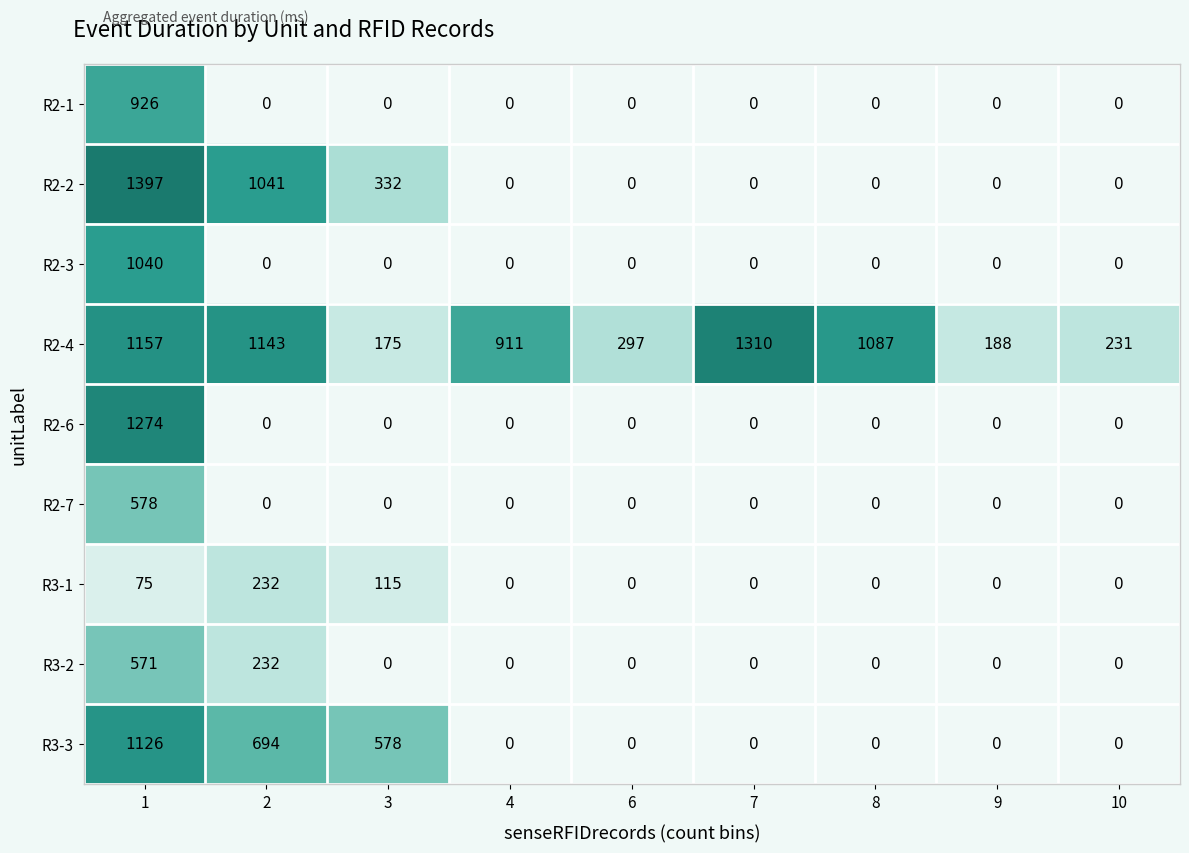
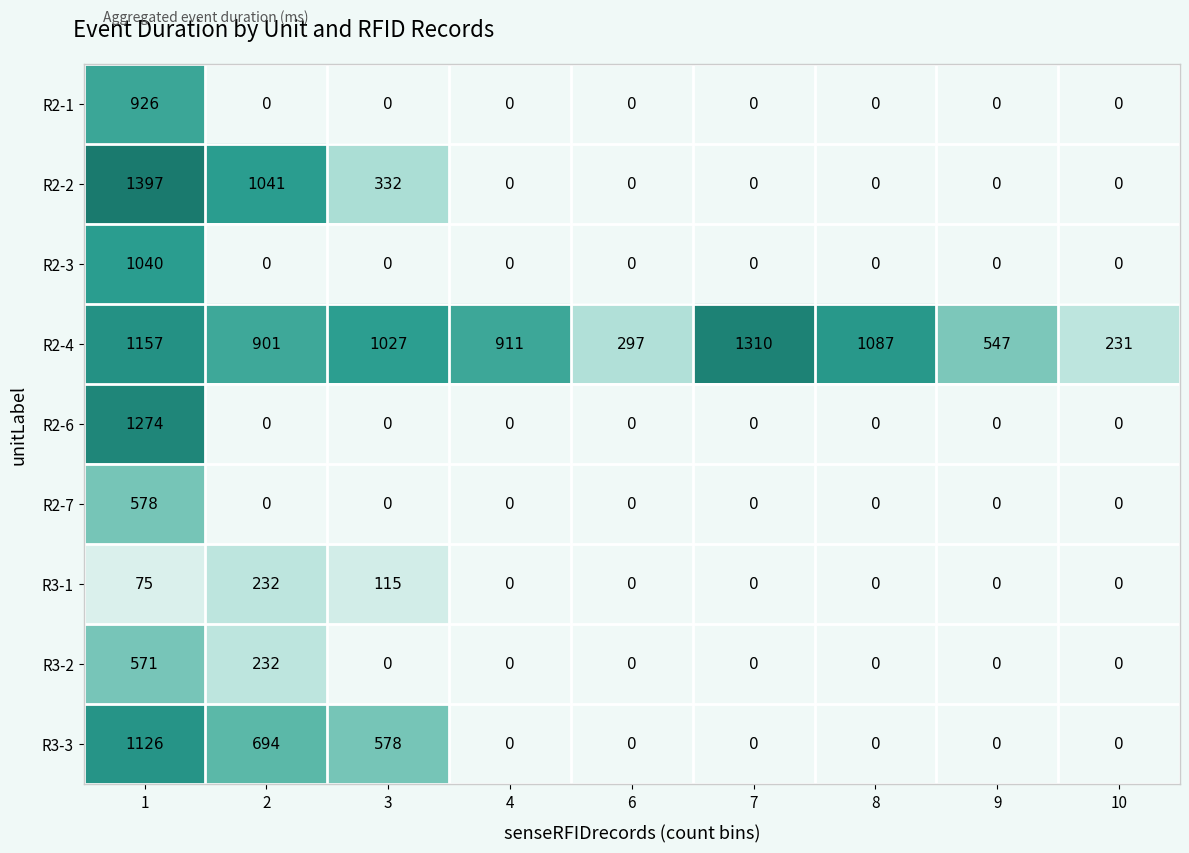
  {
    "R2-1": {
      "1": 926
    },
    "R2-2": {
      "1": 1397,
      "2": 1041,
      "3": 332
    },
    "R2-3": {
      "1": 1040
    },
    "R2-4": {
      "1": 1157,
-     "2": 1143,
-     "3": 175,
+     "2": 901,
+     "3": 1027,
      "4": 911,
      "6": 297,
      "7": 1310,
      "8": 1087,
-     "9": 188,
+     "9": 547,
      "10": 231
    },
    "R2-6": {
      "1": 1274
    },
    "R2-7": {
      "1": 578
    },
    "R3-1": {
      "1": 75,
      "2": 232,
      "3": 115
    },
    "R3-2": {
      "1": 571,
      "2": 232
    },
    "R3-3": {
      "1": 1126,
      "2": 694,
      "3": 578
    }
  }
